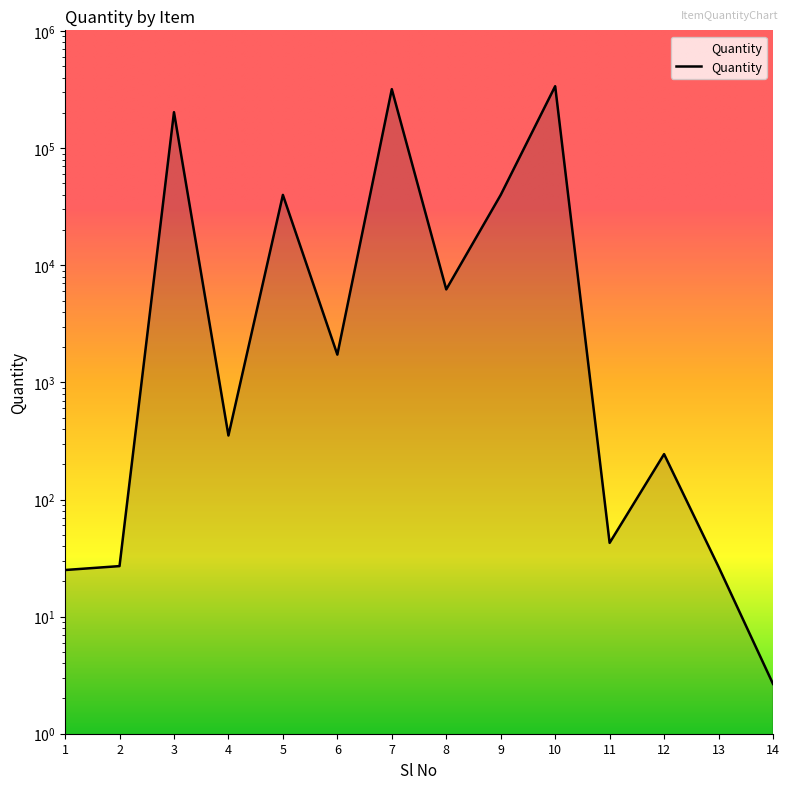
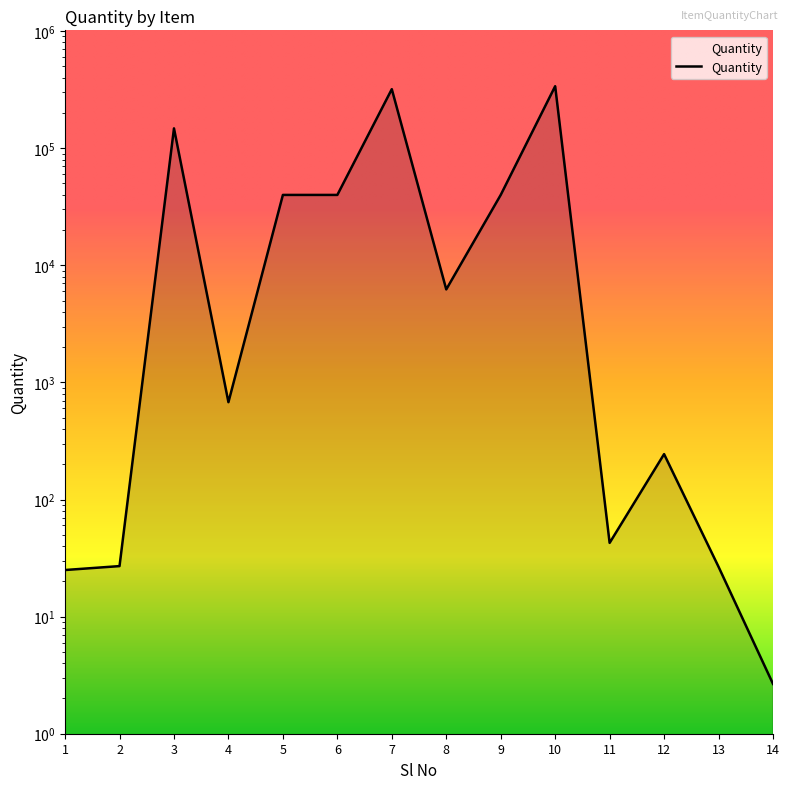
  {
    "1": 25,
    "2": 27,
-   "3": 200000,
-   "4": 350,
+   "3": 150000,
+   "4": 700,
    "5": 40000,
-   "6": 1700,
+   "6": 40000,
    "7": 320000,
    "8": 6000,
    "9": 40000,
    "10": 340000,
    "11": 43,
    "12": 240,
    "13": 27,
    "14": 2.7
  }
